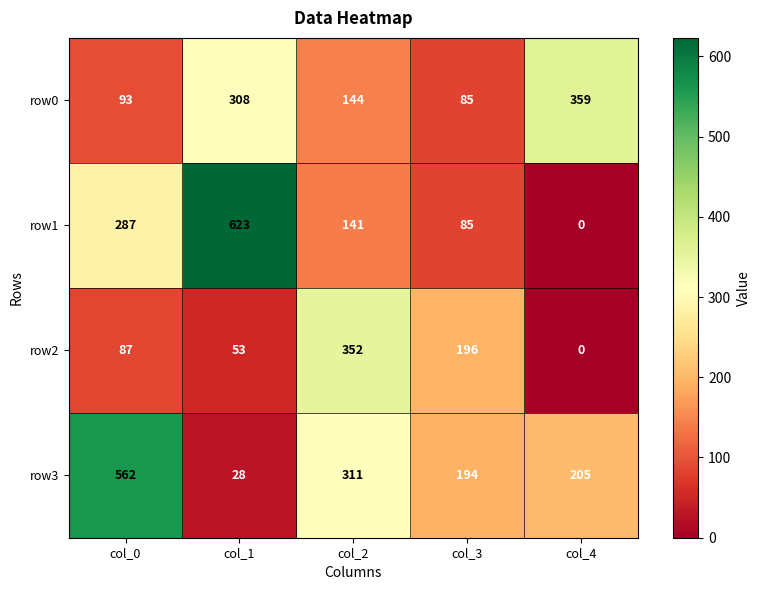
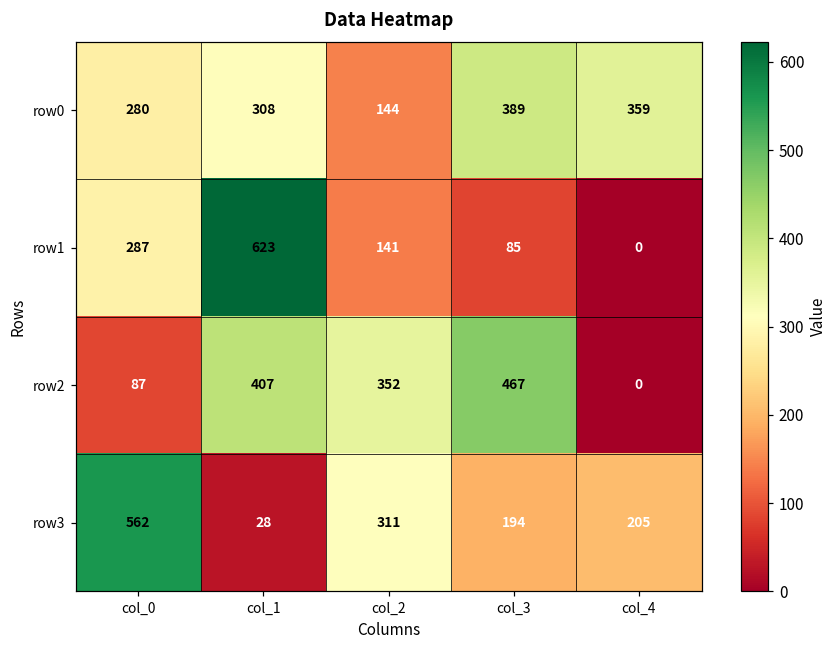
  {
    "row0": {
-     "col_0": 93,
+     "col_0": 280,
      "col_1": 308,
      "col_2": 144,
-     "col_3": 85,
+     "col_3": 389,
      "col_4": 359
    },
    "row1": {
      "col_0": 287,
      "col_1": 623,
      "col_2": 141,
      "col_3": 85,
      "col_4": 0
    },
    "row2": {
      "col_0": 87,
-     "col_1": 53,
+     "col_1": 407,
      "col_2": 352,
-     "col_3": 196,
+     "col_3": 467,
      "col_4": 0
    },
    "row3": {
      "col_0": 562,
      "col_1": 28,
      "col_2": 311,
      "col_3": 194,
      "col_4": 205
    }
  }
